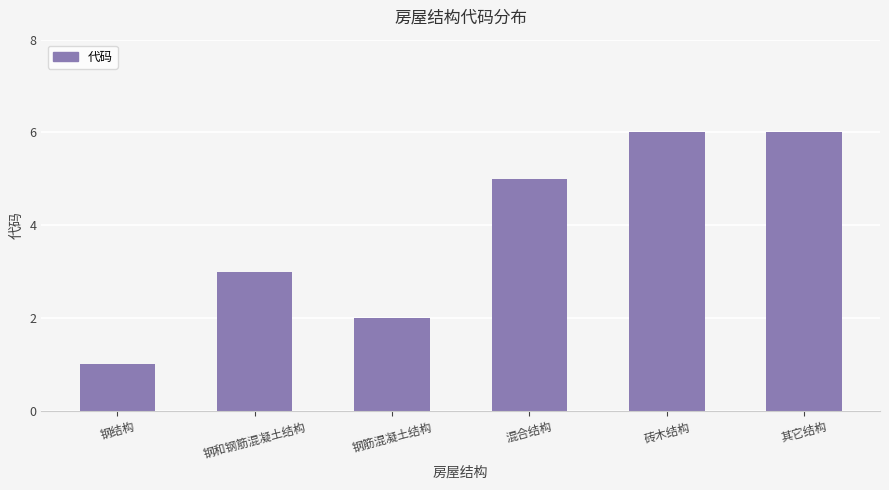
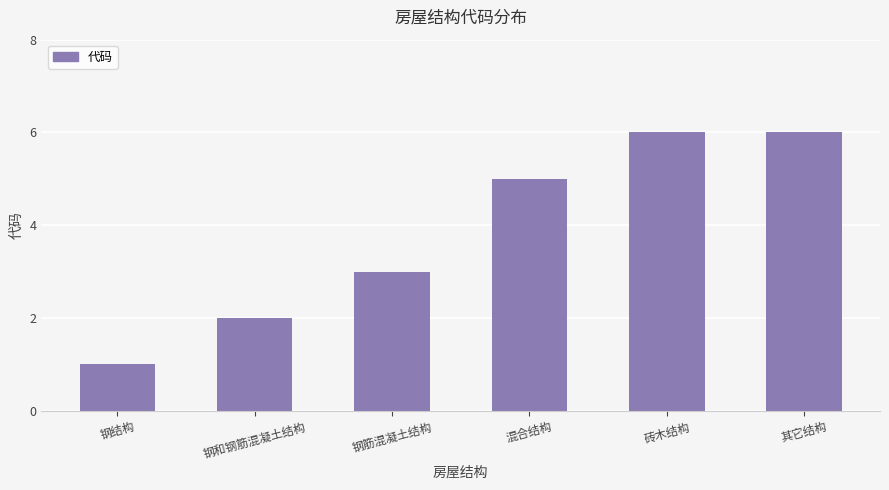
  {
    "钢结构": 1,
-   "钢和钢筋混凝土结构": 3,
-   "钢筋混凝土结构": 2,
+   "钢和钢筋混凝土结构": 2,
+   "钢筋混凝土结构": 3,
    "混合结构": 5,
    "砖木结构": 6,
    "其它结构": 6
  }
